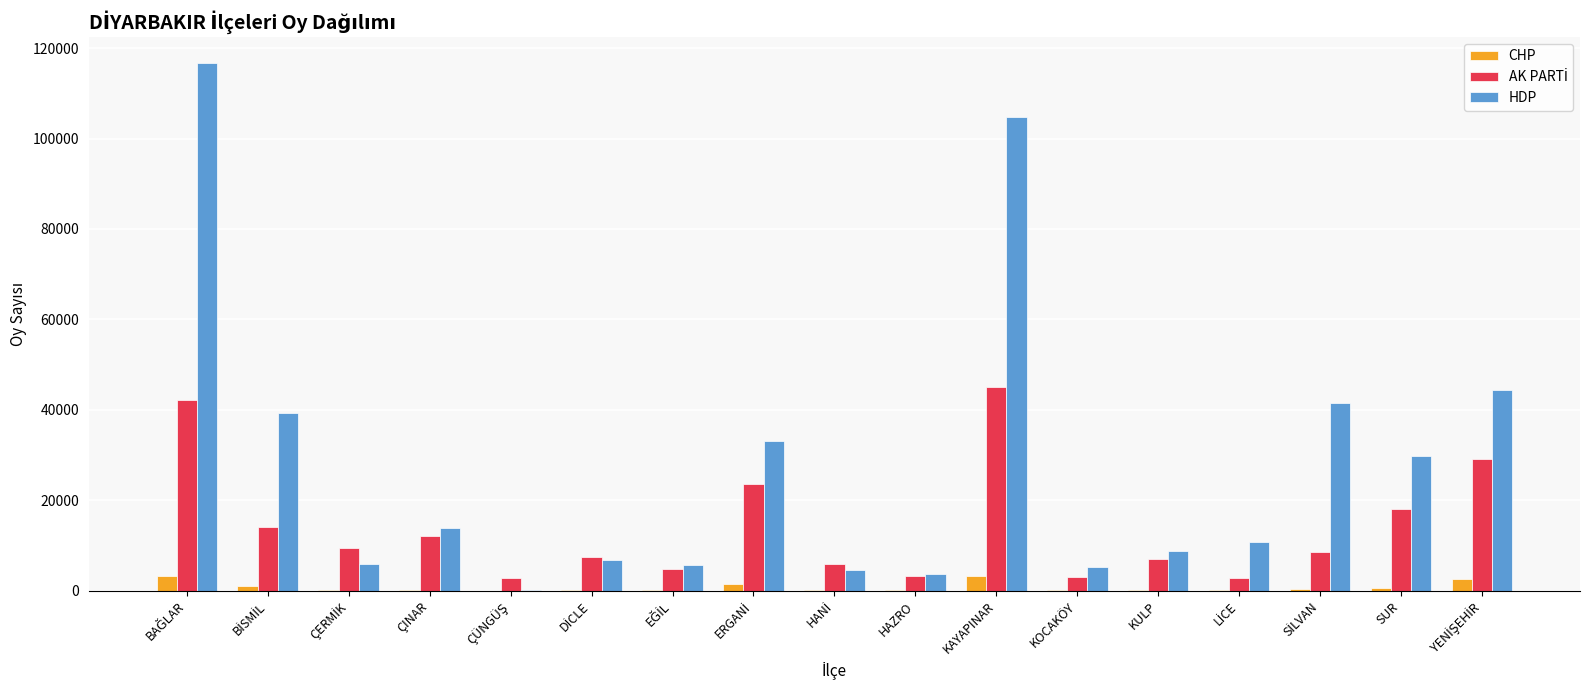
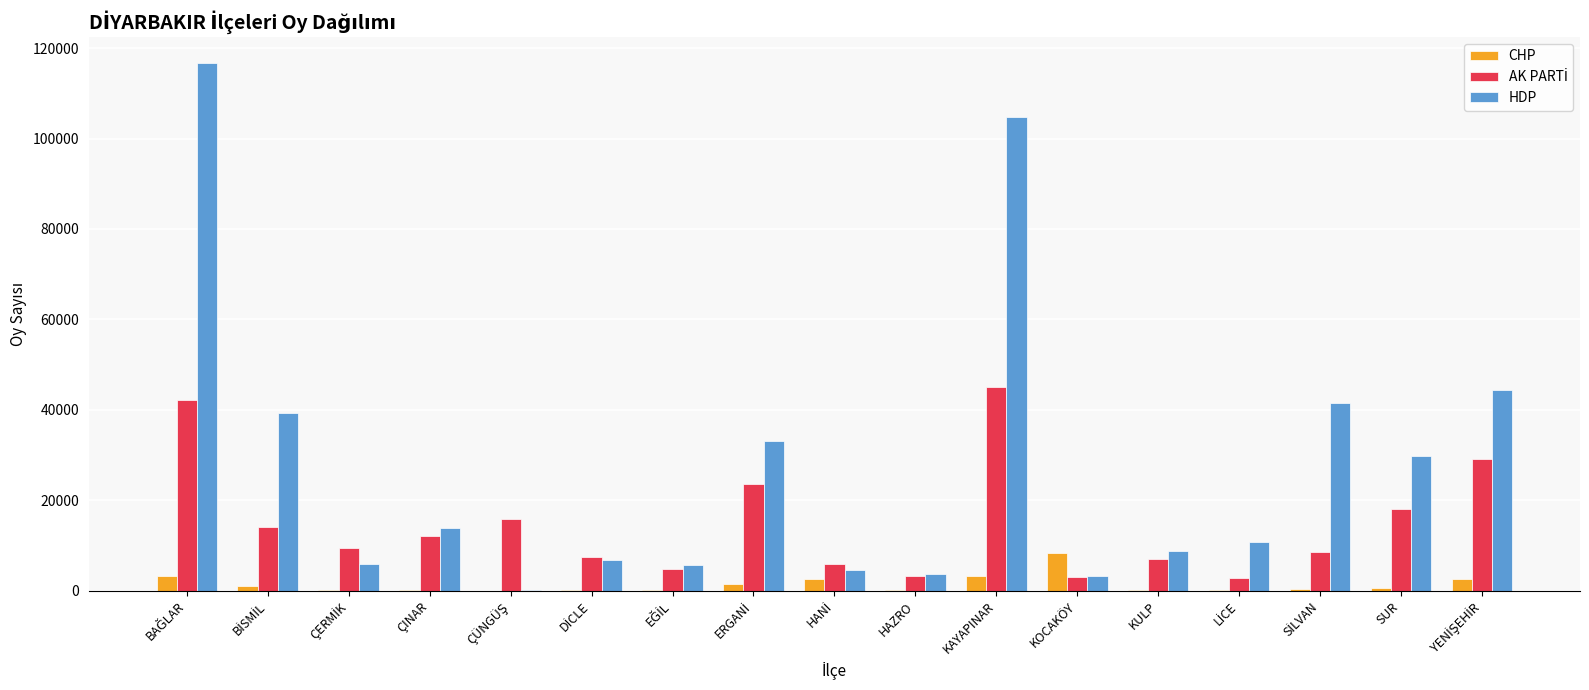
  {
    "CHP": {
      "BAĞLAR": 3000,
      "BİSMİL": 1000,
      "ERGANİ": 2000,
-     "HANİ": 0,
+     "HANİ": 3000,
      "KAYAPINAR": 3000,
-     "KOCAKÖY": 0,
+     "KOCAKÖY": 8000,
      "SUR": 1000,
      "YENİŞEHİR": 3000
    },
    "AK PARTİ": {
      "BAĞLAR": 42000,
      "BİSMİL": 14000,
      "ÇERMİK": 9000,
      "ÇINAR": 12000,
-     "ÇÜNGÜŞ": 3000,
+     "ÇÜNGÜŞ": 16000,
      "DİCLE": 7000,
      "EĞİL": 5000,
      "ERGANİ": 24000,
      "HANİ": 6000,
      "HAZRO": 3000,
      "KAYAPINAR": 45000,
      "KOCAKÖY": 3000,
      "KULP": 7000,
      "LİCE": 3000,
      "SİLVAN": 9000,
      "SUR": 18000,
      "YENİŞEHİR": 29000
    },
    "HDP": {
      "BAĞLAR": 117000,
      "BİSMİL": 39000,
      "ÇERMİK": 6000,
      "ÇINAR": 14000,
      "DİCLE": 7000,
      "EĞİL": 6000,
      "ERGANİ": 33000,
      "HANİ": 5000,
      "HAZRO": 4000,
      "KAYAPINAR": 105000,
-     "KOCAKÖY": 5000,
+     "KOCAKÖY": 3000,
      "KULP": 9000,
      "LİCE": 11000,
      "SİLVAN": 42000,
      "SUR": 30000,
      "YENİŞEHİR": 44000
    }
  }
